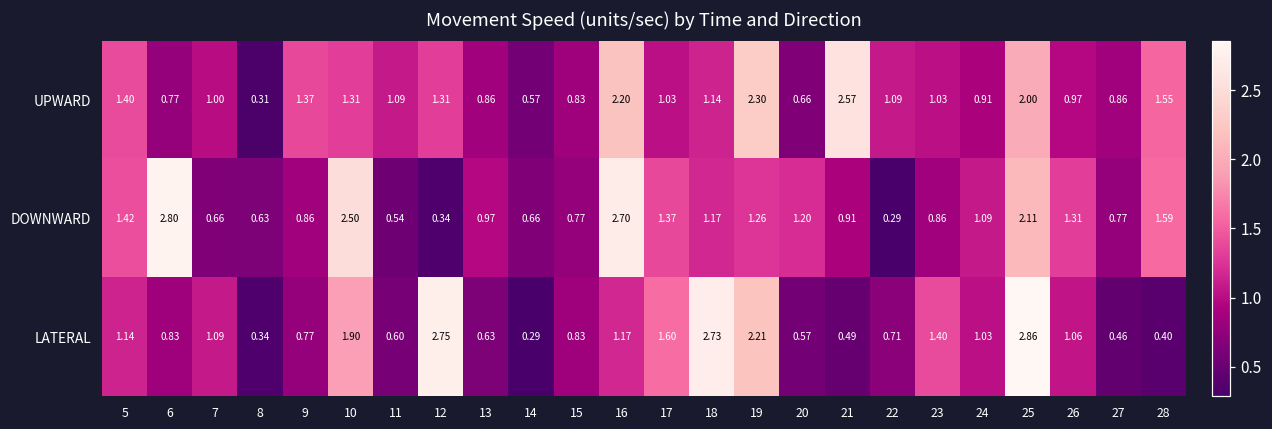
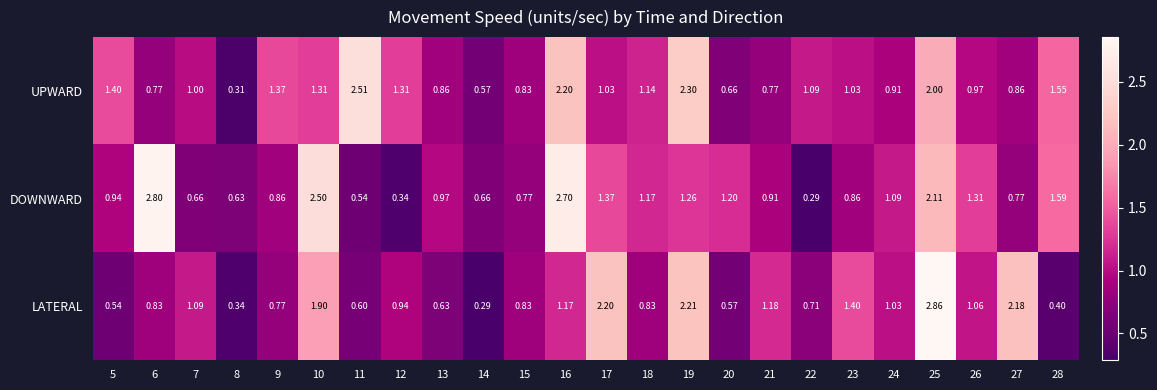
  {
    "UPWARD": {
      "5": 1.40,
      "6": 0.77,
      "7": 1.00,
      "8": 0.31,
      "9": 1.37,
      "10": 1.31,
-     "11": 1.09,
+     "11": 2.51,
      "12": 1.31,
      "13": 0.86,
      "14": 0.57,
      "15": 0.83,
      "16": 2.20,
      "17": 1.03,
      "18": 1.14,
      "19": 2.30,
      "20": 0.66,
-     "21": 2.57,
+     "21": 0.77,
      "22": 1.09,
      "23": 1.03,
      "24": 0.91,
      "25": 2.00,
      "26": 0.97,
      "27": 0.86,
      "28": 1.55
    },
    "DOWNWARD": {
-     "5": 1.42,
+     "5": 0.94,
      "6": 2.80,
      "7": 0.66,
      "8": 0.63,
      "9": 0.86,
      "10": 2.50,
      "11": 0.54,
      "12": 0.34,
      "13": 0.97,
      "14": 0.66,
      "15": 0.77,
      "16": 2.70,
      "17": 1.37,
      "18": 1.17,
      "19": 1.26,
      "20": 1.20,
      "21": 0.91,
      "22": 0.29,
      "23": 0.86,
      "24": 1.09,
      "25": 2.11,
      "26": 1.31,
      "27": 0.77,
      "28": 1.59
    },
    "LATERAL": {
-     "5": 1.14,
+     "5": 0.54,
      "6": 0.83,
      "7": 1.09,
      "8": 0.34,
      "9": 0.77,
      "10": 1.90,
      "11": 0.60,
-     "12": 2.75,
+     "12": 0.94,
      "13": 0.63,
      "14": 0.29,
      "15": 0.83,
      "16": 1.17,
-     "17": 1.60,
-     "18": 2.73,
+     "17": 2.20,
+     "18": 0.83,
      "19": 2.21,
      "20": 0.57,
-     "21": 0.49,
+     "21": 1.18,
      "22": 0.71,
      "23": 1.40,
      "24": 1.03,
      "25": 2.86,
      "26": 1.06,
-     "27": 0.46,
+     "27": 2.18,
      "28": 0.40
    }
  }
